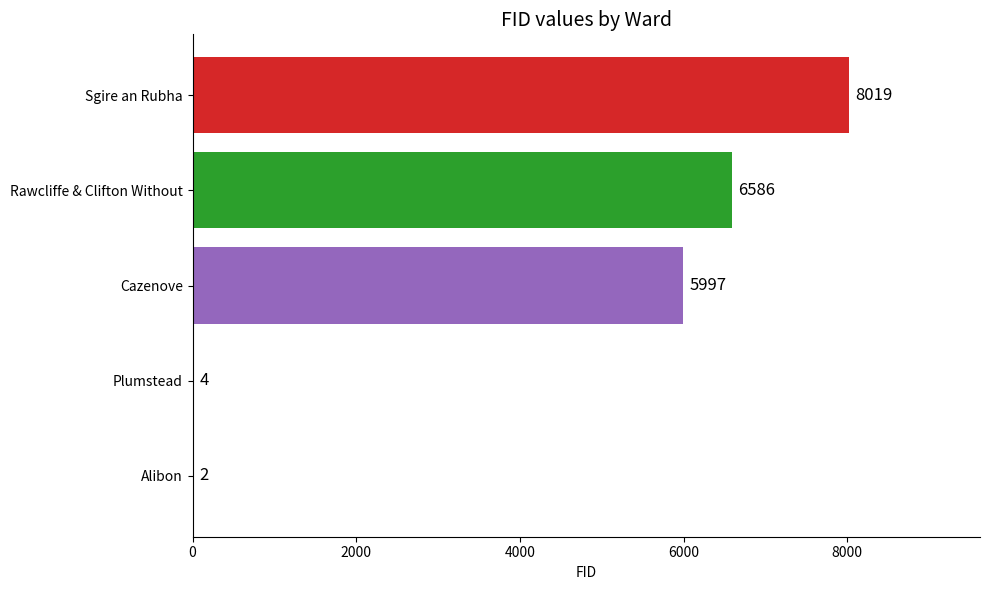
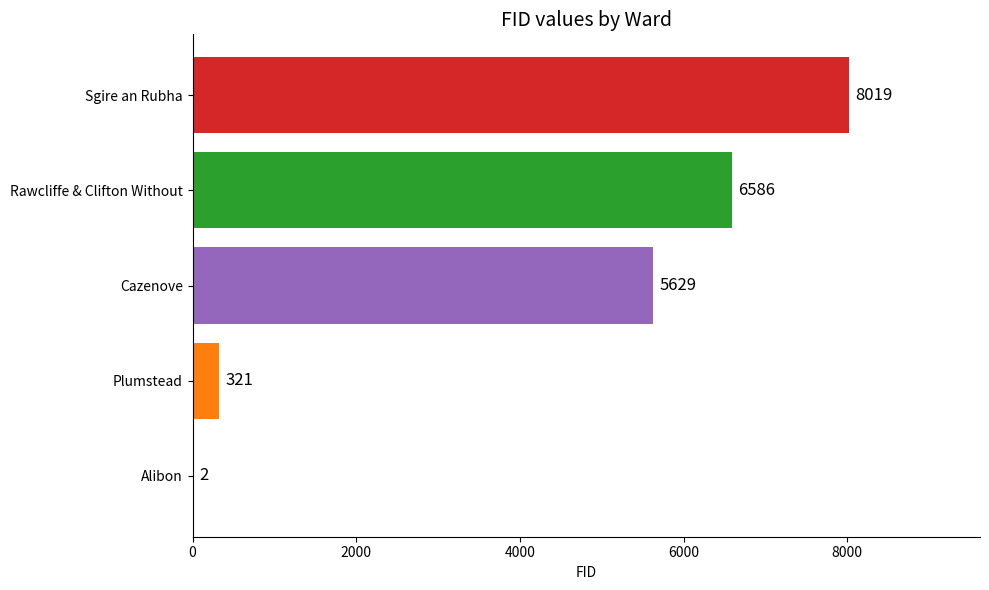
  {
    "Sgire an Rubha": 8019,
    "Rawcliffe & Clifton Without": 6586,
-   "Cazenove": 5997,
-   "Plumstead": 4,
+   "Cazenove": 5629,
+   "Plumstead": 321,
    "Alibon": 2
  }
